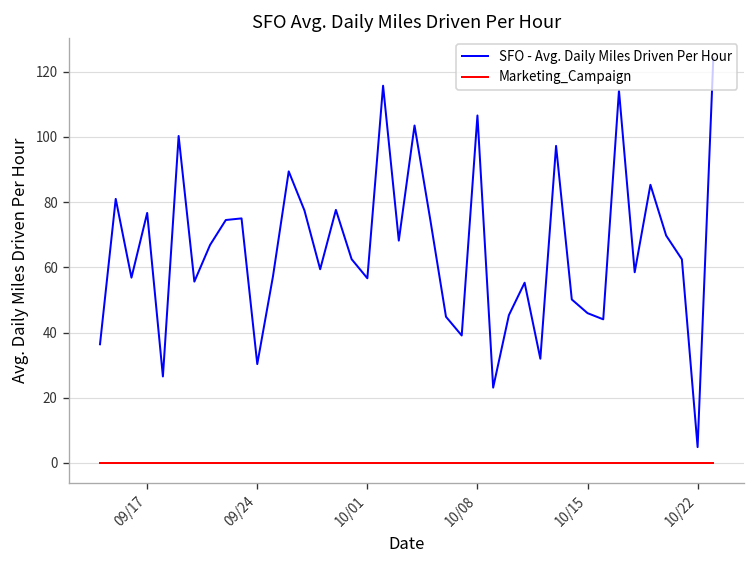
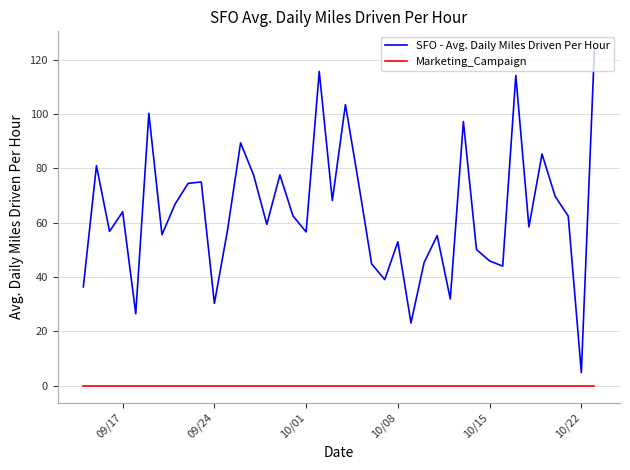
  {
    "SFO - Avg. Daily Miles Driven Per Hour": {
-     "09/17": 77,
+     "09/17": 64,
      "09/24": 30,
      "10/01": 57,
-     "10/08": 107,
+     "10/08": 53,
      "10/15": 46,
      "10/22": 5
    },
    "Marketing_Campaign": {
      "09/17": 0,
      "09/24": 0,
      "10/01": 0,
      "10/08": 0,
      "10/15": 0,
      "10/22": 0
    }
  }
